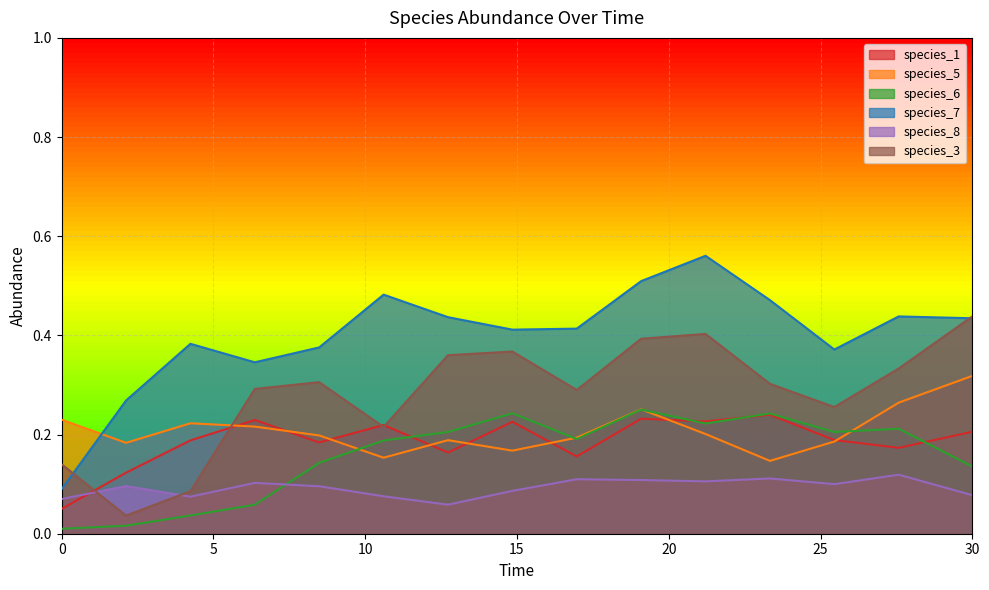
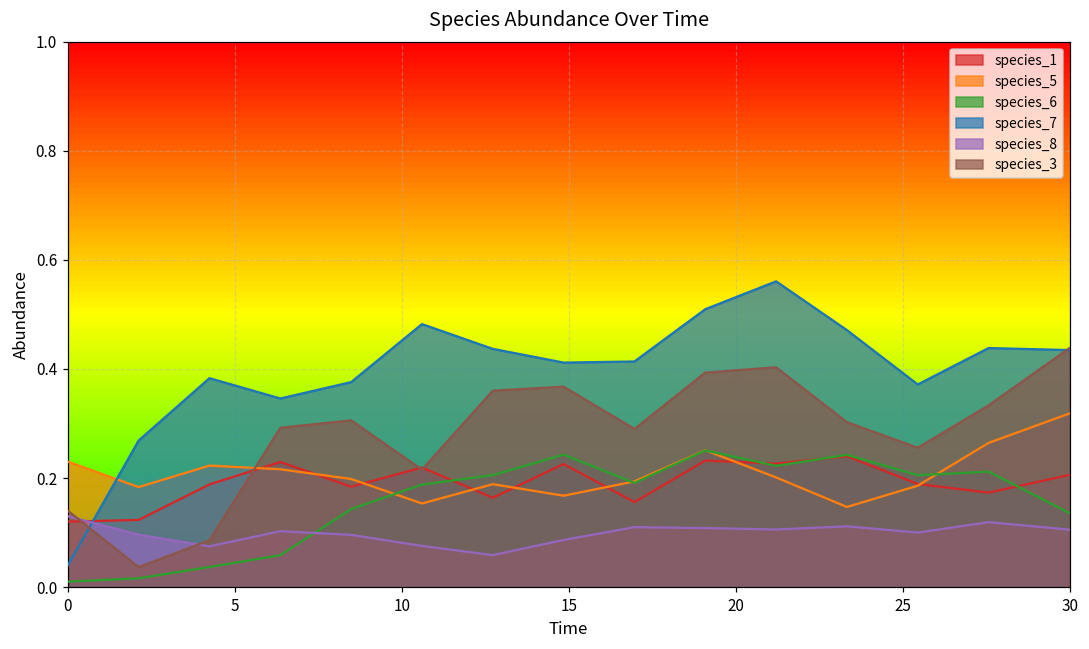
  {
    "species_1": {
-     "0": 0.05,
+     "0": 0.12,
      "30": 0.21
    },
    "species_5": {
      "0": 0.23,
      "30": 0.32
    },
    "species_6": {
      "0": 0.01,
      "30": 0.14
    },
    "species_7": {
-     "0": 0.09
+     "0": 0.04
    },
    "species_8": {
-     "0": 0.07,
-     "30": 0.08
+     "0": 0.13,
+     "30": 0.11
    },
    "species_3": {
      "0": 0.14
    }
  }
